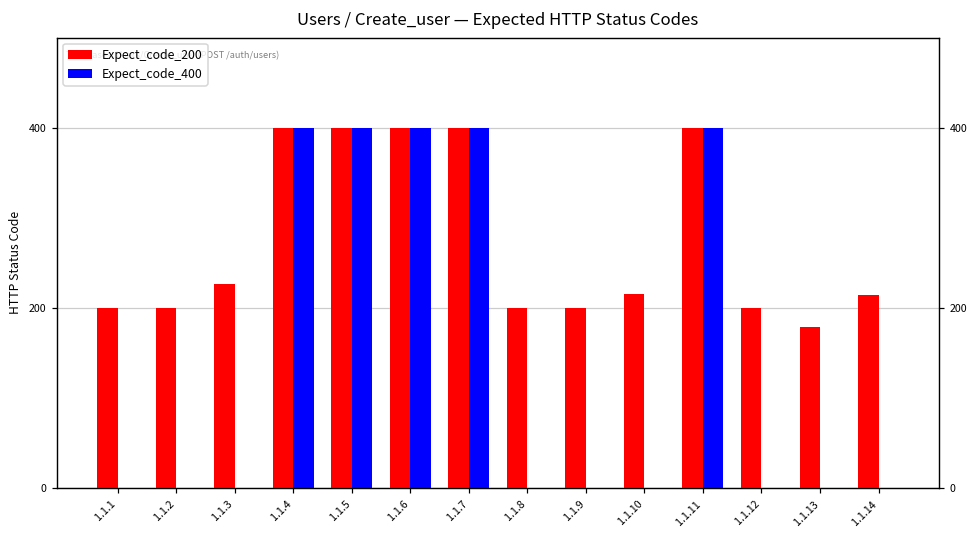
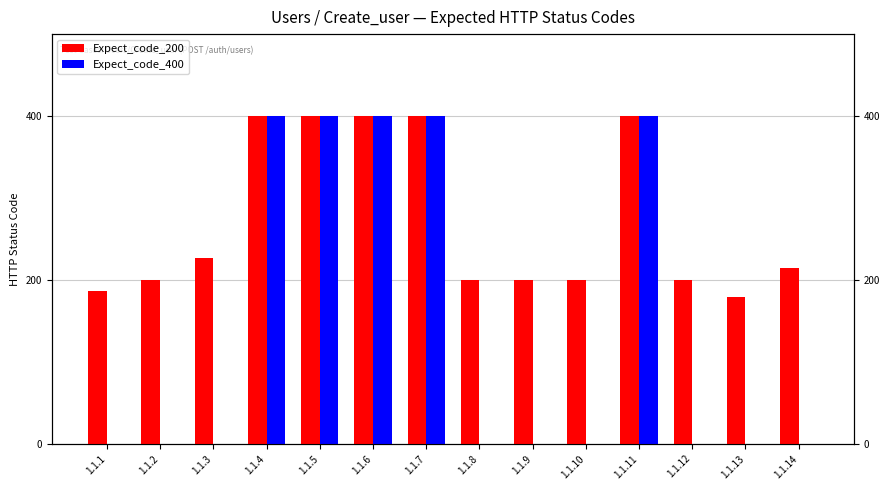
  {
    "Expect_code_200": {
-     "1.1.1": 200,
+     "1.1.1": 190,
      "1.1.2": 200,
      "1.1.3": 230,
      "1.1.4": 400,
      "1.1.5": 400,
      "1.1.6": 400,
      "1.1.7": 400,
      "1.1.8": 200,
      "1.1.9": 200,
-     "1.1.10": 220,
+     "1.1.10": 200,
      "1.1.11": 400,
      "1.1.12": 200,
      "1.1.13": 180,
      "1.1.14": 210
    },
    "Expect_code_400": {
      "1.1.1": 0,
      "1.1.2": 0,
      "1.1.3": 0,
      "1.1.4": 400,
      "1.1.5": 400,
      "1.1.6": 400,
      "1.1.7": 400,
      "1.1.8": 0,
      "1.1.9": 0,
      "1.1.10": 0,
      "1.1.11": 400,
      "1.1.12": 0,
      "1.1.13": 0,
      "1.1.14": 0
    }
  }
